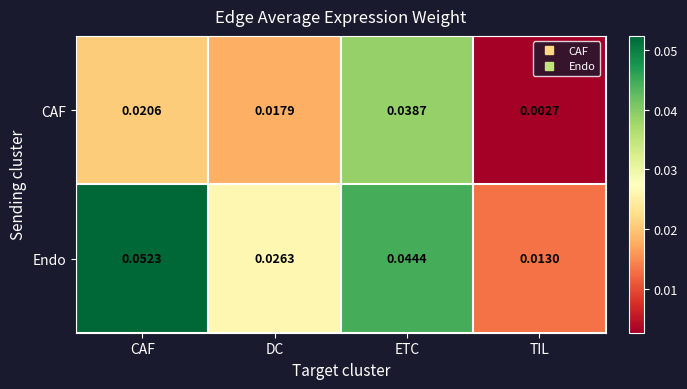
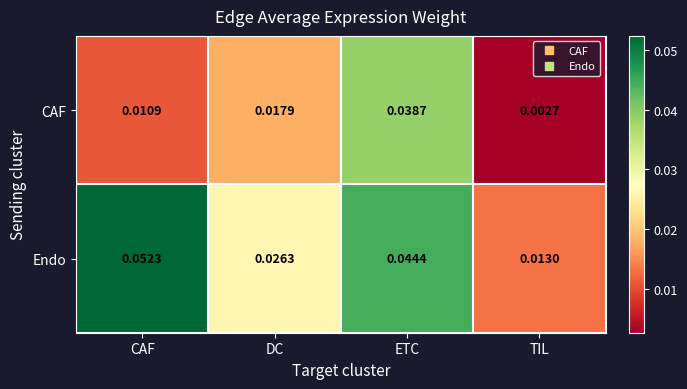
  {
    "CAF": {
-     "CAF": 0.0206,
+     "CAF": 0.0109,
      "DC": 0.0179,
      "ETC": 0.0387,
      "TIL": 0.0027
    },
    "Endo": {
      "CAF": 0.0523,
      "DC": 0.0263,
      "ETC": 0.0444,
      "TIL": 0.0130
    }
  }
